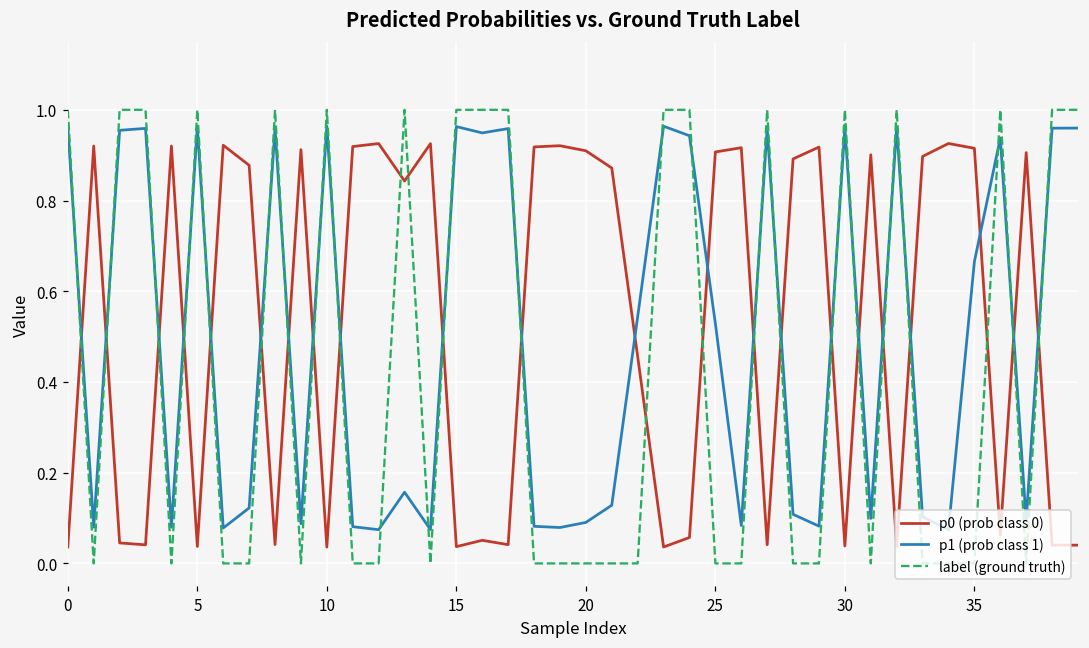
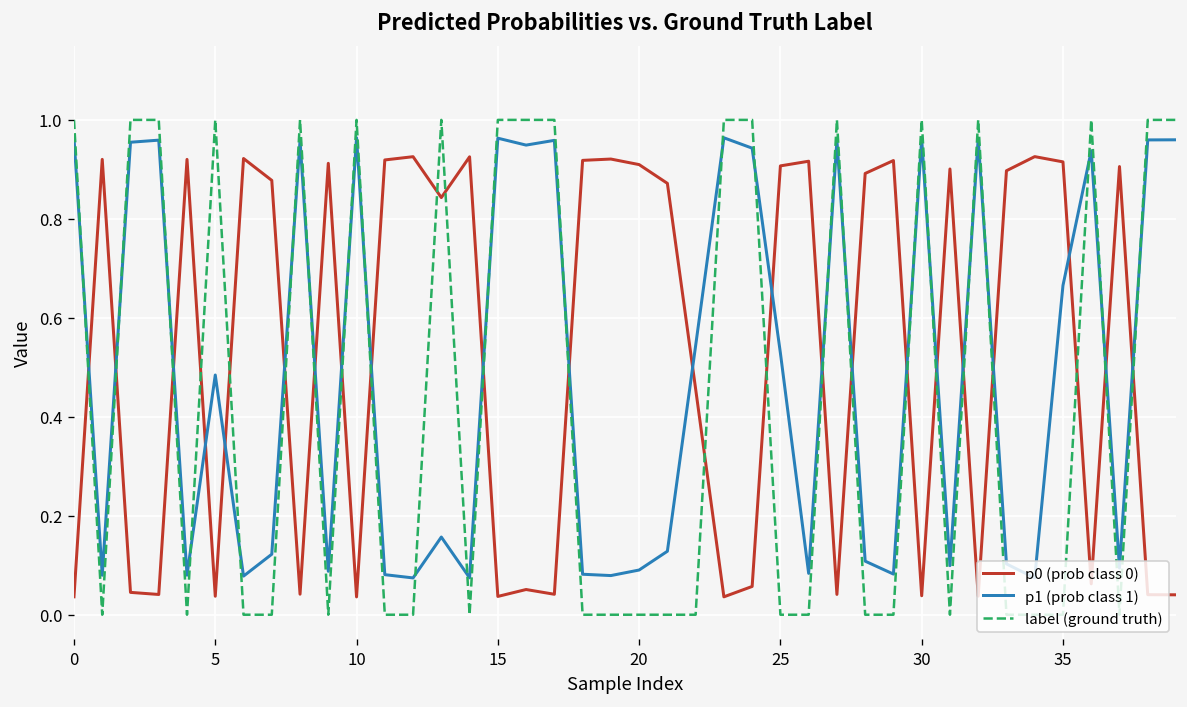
  {
    "p0 (prob class 0)": {
      "0": 0.04,
      "5": 0.04,
      "10": 0.04,
      "15": 0.04,
      "20": 0.91,
      "25": 0.91,
      "30": 0.04,
      "35": 0.92
    },
    "p1 (prob class 1)": {
      "0": 0.96,
-     "5": 0.96,
+     "5": 0.48,
      "10": 0.96,
      "15": 0.96,
      "20": 0.09,
      "25": 0.53,
      "30": 0.96,
      "35": 0.67
    },
    "label (ground truth)": {
      "0": 1.00,
      "5": 1.00,
      "10": 1.00,
      "15": 1.00,
      "20": 0.00,
      "25": 0.00,
      "30": 1.00
    }
  }
